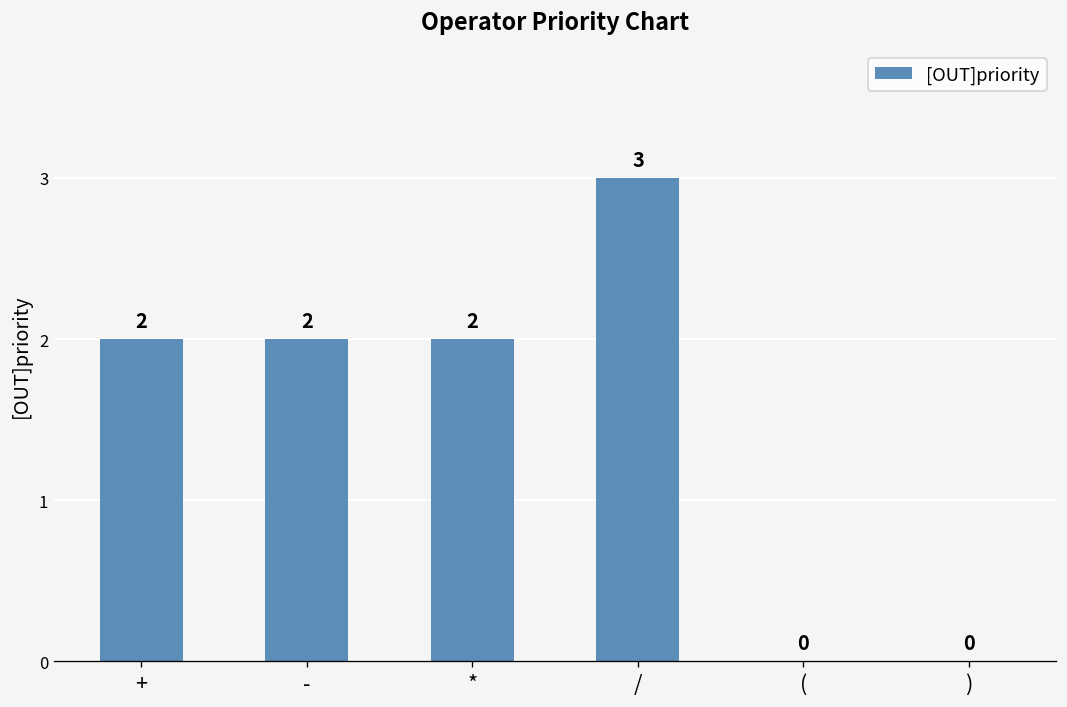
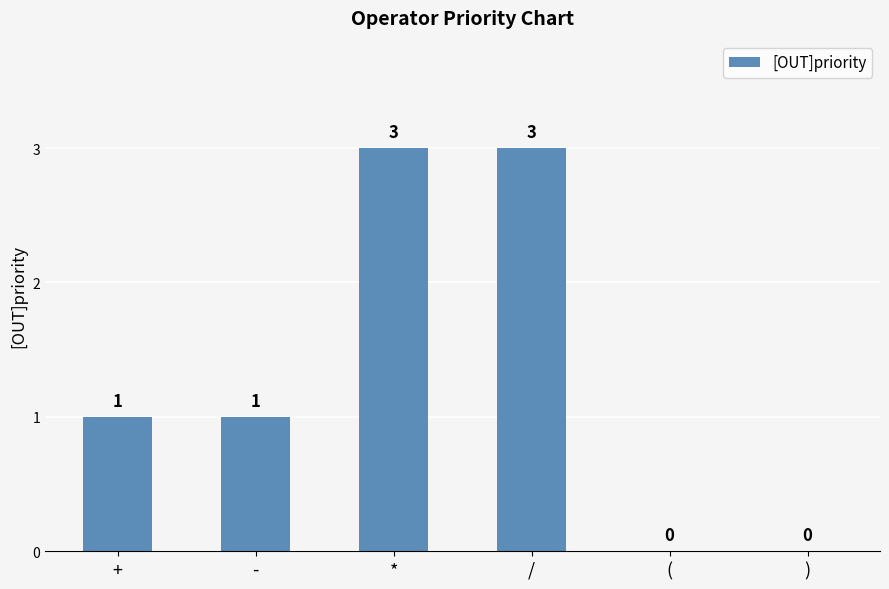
  {
-   "+": 2,
-   "-": 2,
-   "*": 2,
+   "+": 1,
+   "-": 1,
+   "*": 3,
    "/": 3,
    "(": 0,
    ")": 0
  }
